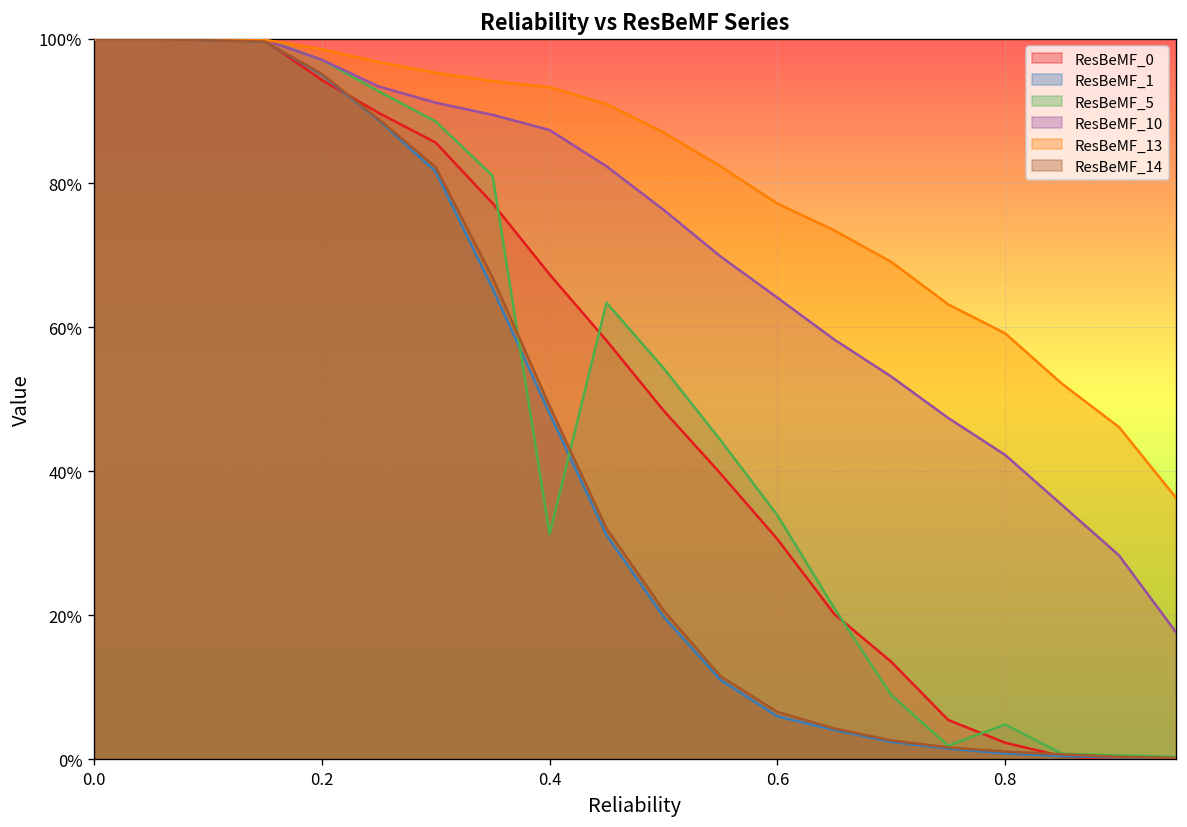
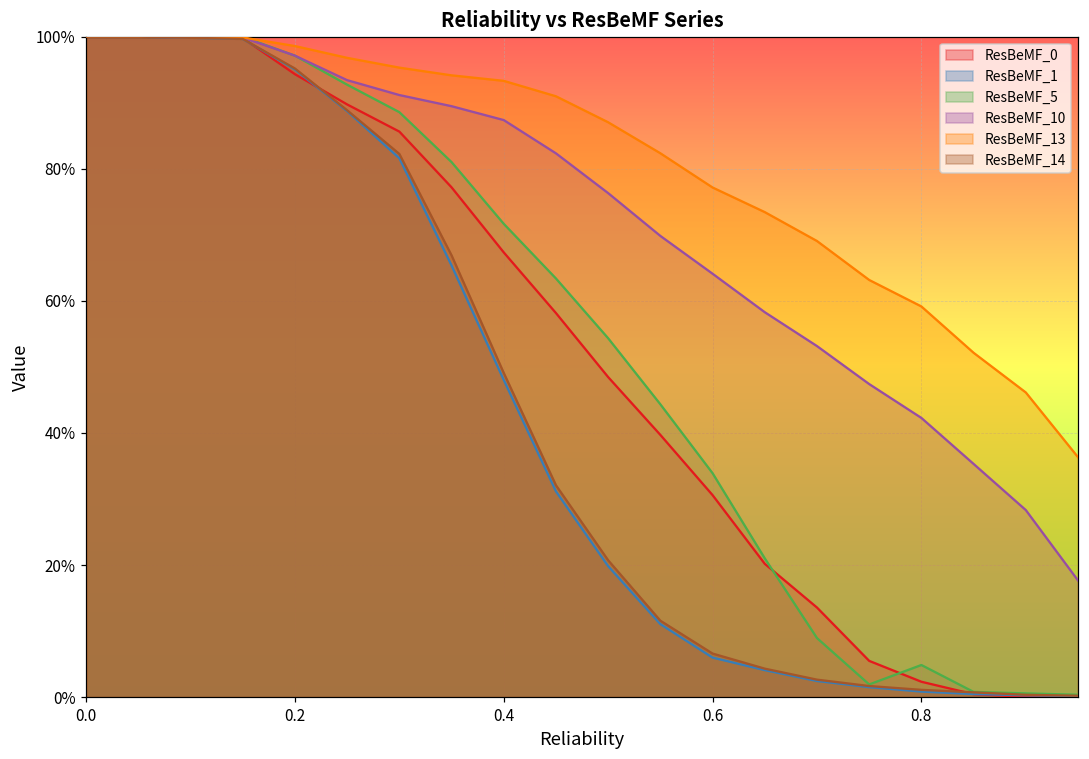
  {
    "ResBeMF_5": {
-     "0.4": "31%",
+     "0.4": "72%",
      "0.6": "34%",
      "0.8": "5%"
    }
  }
